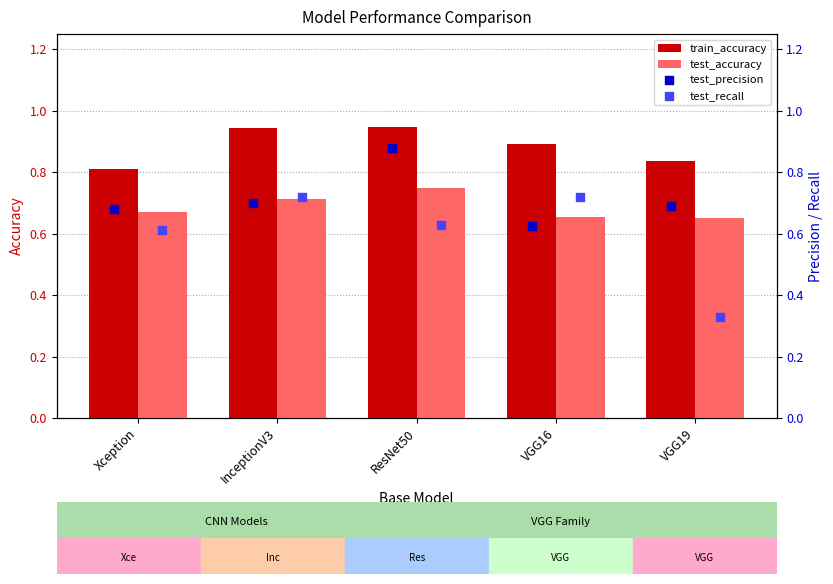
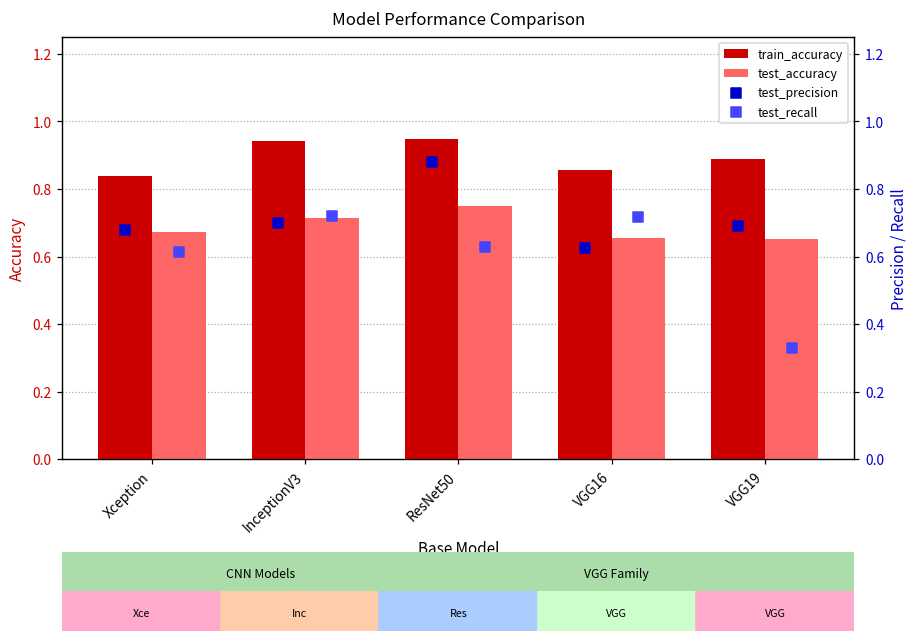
  {
    "train_accuracy": {
-     "Xception": 0.81,
+     "Xception": 0.84,
      "InceptionV3": 0.94,
      "ResNet50": 0.95,
-     "VGG16": 0.89,
-     "VGG19": 0.84
+     "VGG16": 0.86,
+     "VGG19": 0.89
    },
    "test_accuracy": {
      "Xception": 0.67,
      "InceptionV3": 0.71,
      "ResNet50": 0.75,
      "VGG16": 0.65,
      "VGG19": 0.65
    }
  }
